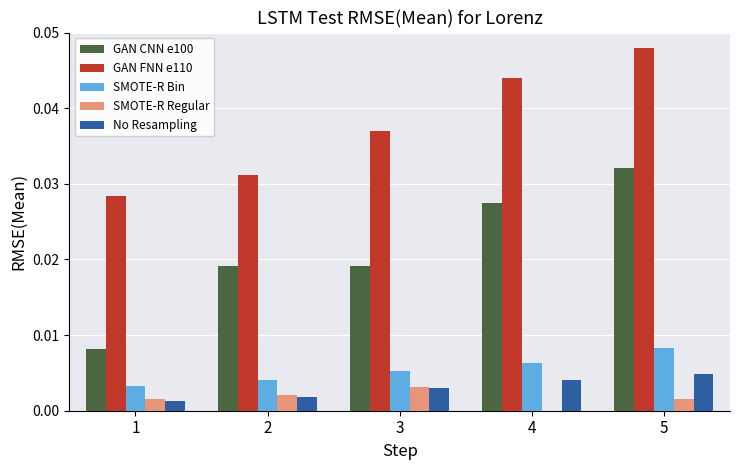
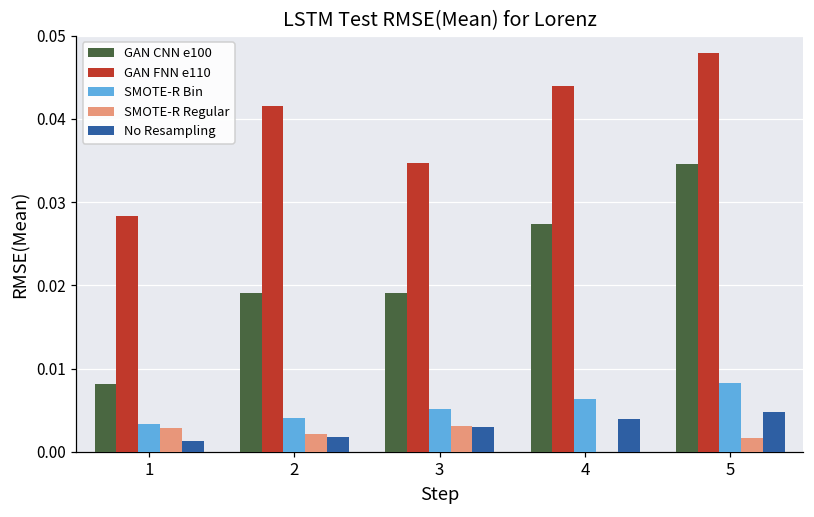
  {
    "GAN CNN e100": {
      "1": 0.008,
      "2": 0.019,
      "3": 0.019,
      "4": 0.027,
-     "5": 0.032
+     "5": 0.035
    },
    "GAN FNN e110": {
      "1": 0.028,
-     "2": 0.031,
-     "3": 0.037,
+     "2": 0.042,
+     "3": 0.035,
      "4": 0.044,
      "5": 0.048
    },
    "SMOTE-R Bin": {
      "1": 0.003,
      "2": 0.004,
      "3": 0.005,
      "4": 0.006,
      "5": 0.008
    },
    "SMOTE-R Regular": {
-     "1": 0.002,
+     "1": 0.003,
      "2": 0.002,
      "3": 0.003,
      "4": 0.000,
      "5": 0.002
    },
    "No Resampling": {
      "1": 0.001,
      "2": 0.002,
      "3": 0.003,
      "4": 0.004,
      "5": 0.005
    }
  }
